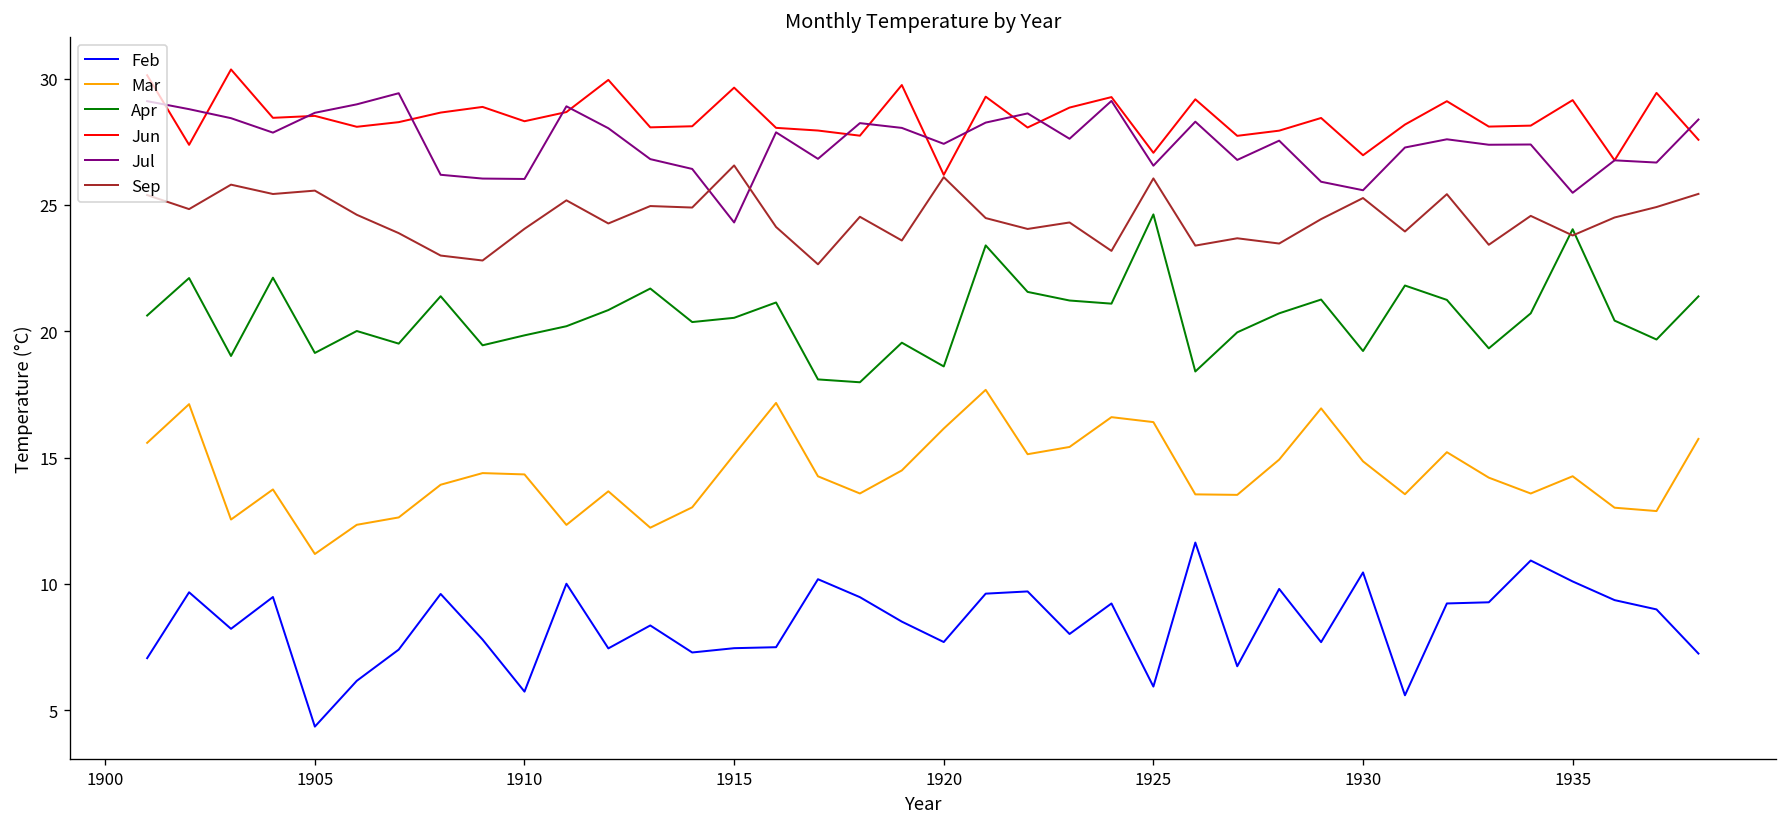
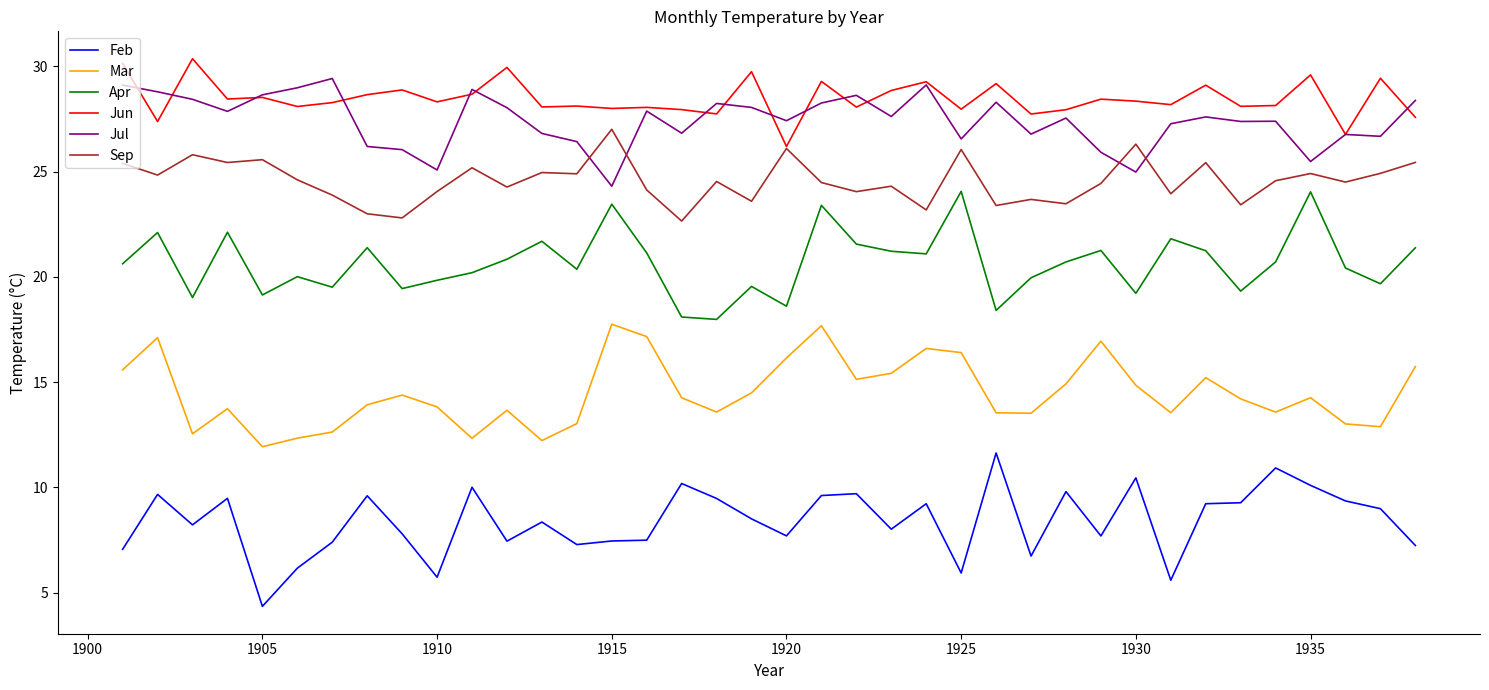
  {
    "Feb": {
      "1905": 4.3,
      "1910": 5.7,
      "1915": 7.5,
      "1920": 7.7,
      "1925": 5.9,
      "1930": 10.5,
      "1935": 10.1
    },
    "Mar": {
-     "1905": 11.2,
-     "1910": 14.3,
-     "1915": 15.1,
+     "1905": 11.9,
+     "1910": 13.8,
+     "1915": 17.8,
      "1920": 16.1,
      "1925": 16.4,
      "1930": 14.9,
      "1935": 14.3
    },
    "Apr": {
      "1905": 19.1,
      "1910": 19.8,
-     "1915": 20.5,
+     "1915": 23.5,
      "1920": 18.6,
-     "1925": 24.6,
+     "1925": 24.1,
      "1930": 19.2,
      "1935": 24.0
    },
    "Jun": {
      "1905": 28.5,
      "1910": 28.3,
-     "1915": 29.6,
-     "1925": 27.1,
-     "1930": 27.0,
-     "1935": 29.2
+     "1915": 28.0,
+     "1925": 28.0,
+     "1930": 28.4,
+     "1935": 29.6
    },
    "Jul": {
      "1905": 28.7,
-     "1910": 26.0,
+     "1910": 25.1,
      "1915": 24.3,
      "1920": 27.4,
      "1925": 26.6,
-     "1930": 25.6,
+     "1930": 25.0,
      "1935": 25.5
    },
    "Sep": {
      "1905": 25.6,
      "1910": 24.1,
-     "1915": 26.6,
+     "1915": 27.0,
      "1925": 26.1,
-     "1930": 25.3,
-     "1935": 23.8
+     "1930": 26.3,
+     "1935": 24.9
    }
  }
